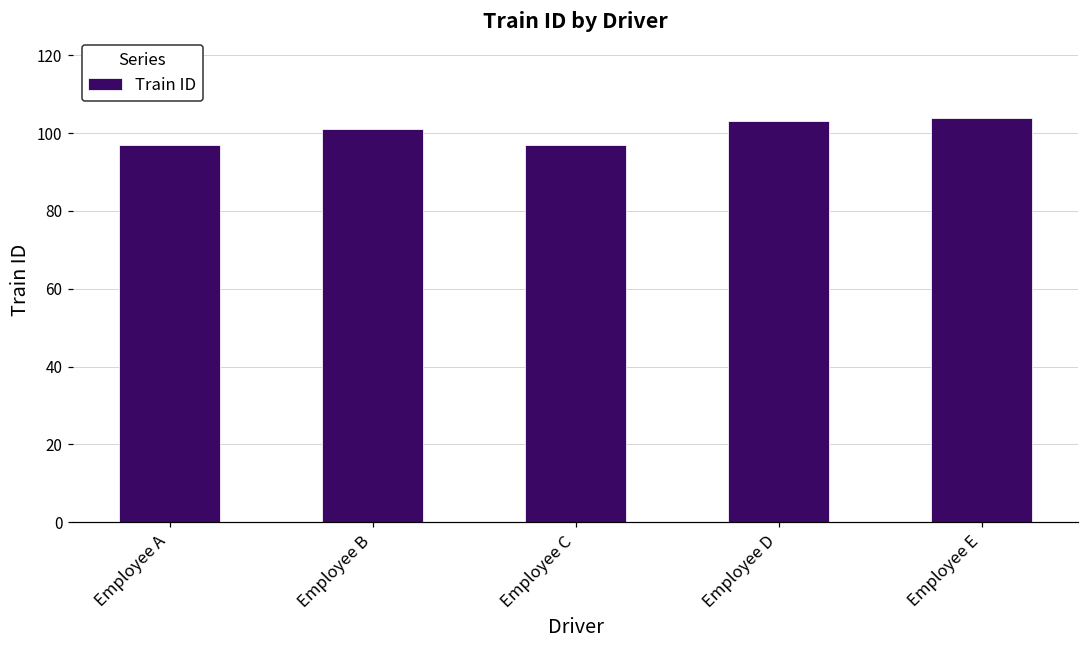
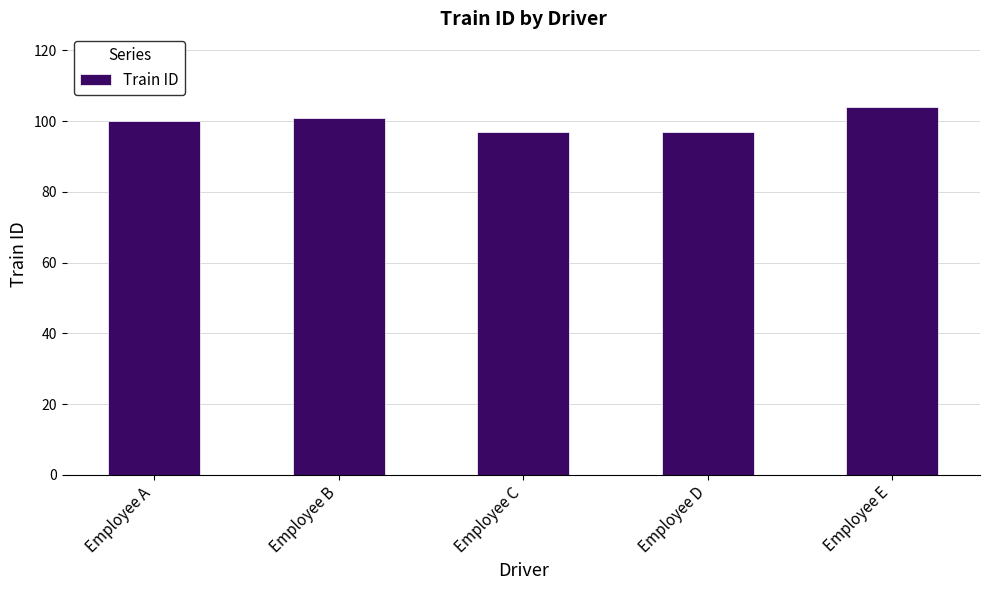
  {
-   "Employee A": 97,
+   "Employee A": 100,
    "Employee B": 101,
    "Employee C": 97,
-   "Employee D": 103,
+   "Employee D": 97,
    "Employee E": 104
  }
